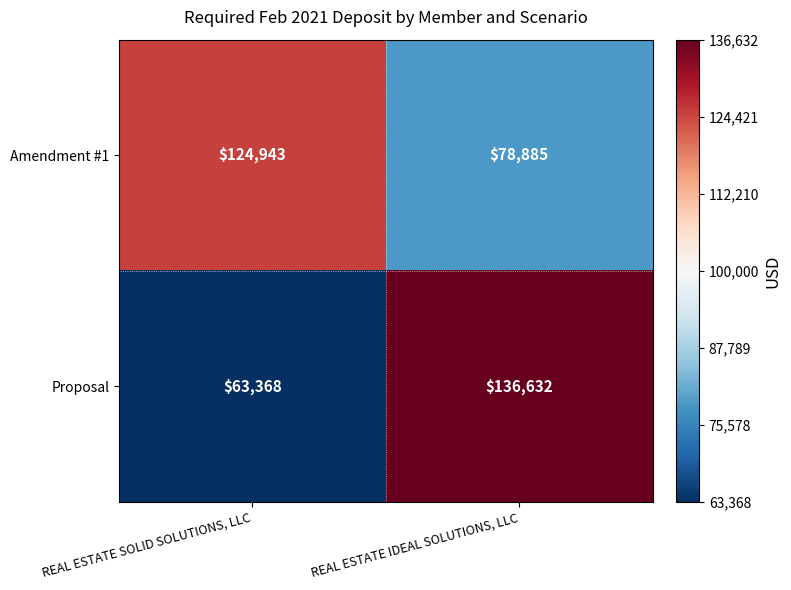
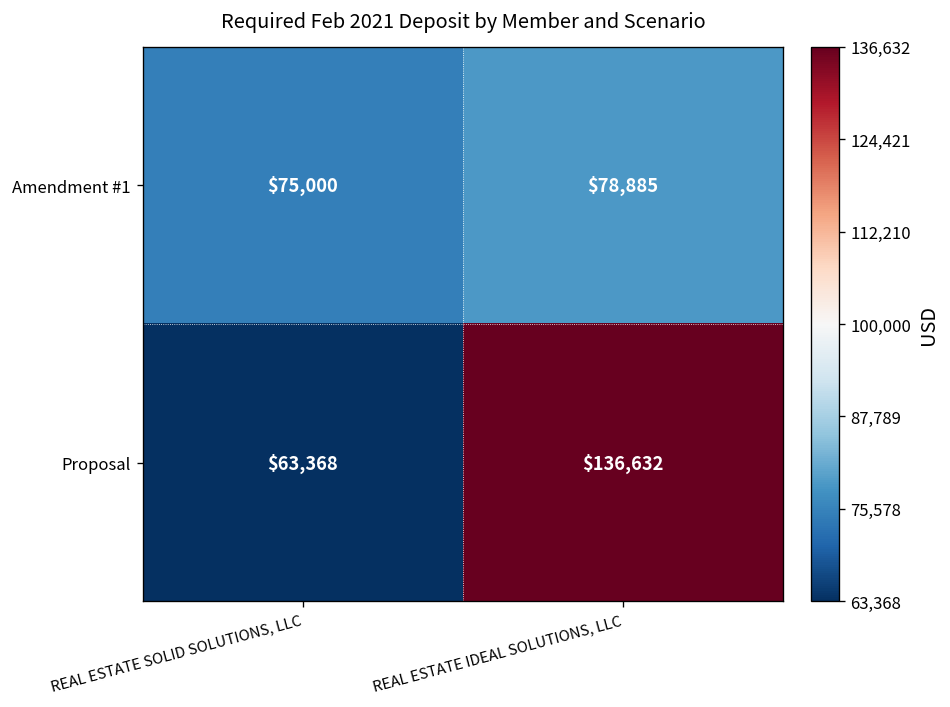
  {
    "Amendment #1": {
-     "REAL ESTATE SOLID SOLUTIONS, LLC": "$124,943",
+     "REAL ESTATE SOLID SOLUTIONS, LLC": "$75,000",
      "REAL ESTATE IDEAL SOLUTIONS, LLC": "$78,885"
    },
    "Proposal": {
      "REAL ESTATE SOLID SOLUTIONS, LLC": "$63,368",
      "REAL ESTATE IDEAL SOLUTIONS, LLC": "$136,632"
    }
  }
